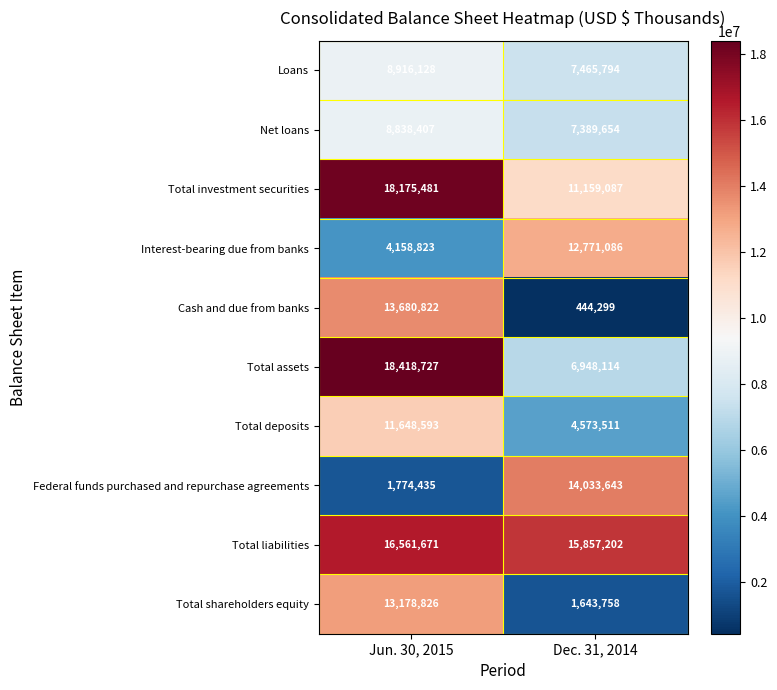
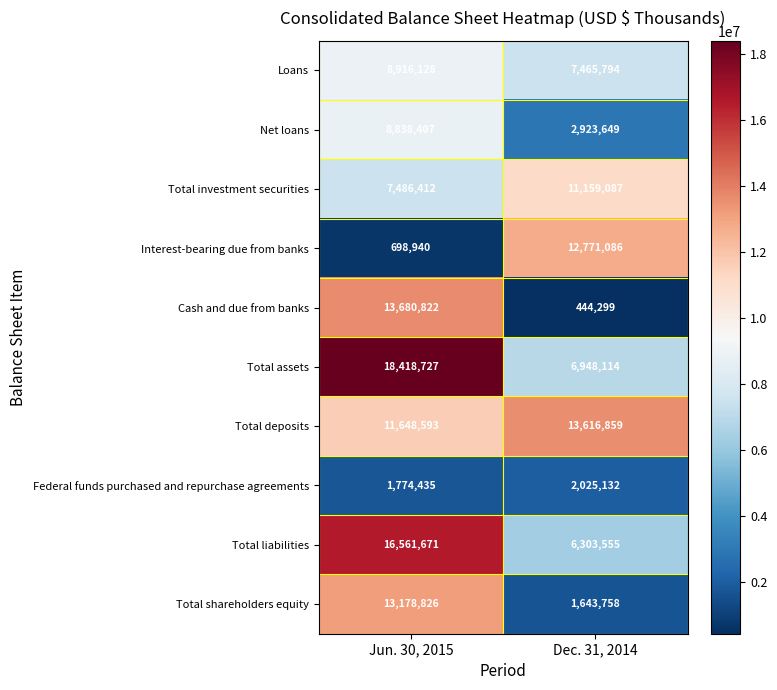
  {
    "Loans": {
      "Dec. 31, 2014": "7,465,794"
    },
    "Net loans": {
-     "Dec. 31, 2014": "7,389,654"
+     "Dec. 31, 2014": "2,923,649"
    },
    "Total investment securities": {
-     "Jun. 30, 2015": "18,175,481",
+     "Jun. 30, 2015": "7,486,412",
      "Dec. 31, 2014": "11,159,087"
    },
    "Interest-bearing due from banks": {
-     "Jun. 30, 2015": "4,158,823",
+     "Jun. 30, 2015": "698,940",
      "Dec. 31, 2014": "12,771,086"
    },
    "Cash and due from banks": {
      "Jun. 30, 2015": "13,680,822",
      "Dec. 31, 2014": "444,299"
    },
    "Total assets": {
      "Jun. 30, 2015": "18,418,727",
      "Dec. 31, 2014": "6,948,114"
    },
    "Total deposits": {
      "Jun. 30, 2015": "11,648,593",
-     "Dec. 31, 2014": "4,573,511"
+     "Dec. 31, 2014": "13,616,859"
    },
    "Federal funds purchased and repurchase agreements": {
      "Jun. 30, 2015": "1,774,435",
-     "Dec. 31, 2014": "14,033,643"
+     "Dec. 31, 2014": "2,025,132"
    },
    "Total liabilities": {
      "Jun. 30, 2015": "16,561,671",
-     "Dec. 31, 2014": "15,857,202"
+     "Dec. 31, 2014": "6,303,555"
    },
    "Total shareholders equity": {
      "Jun. 30, 2015": "13,178,826",
      "Dec. 31, 2014": "1,643,758"
    }
  }
